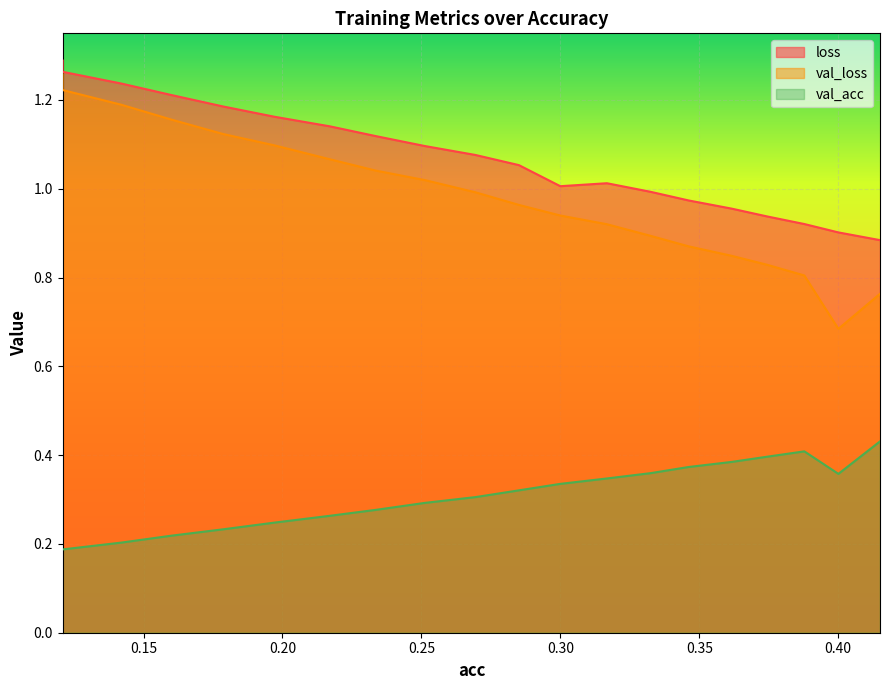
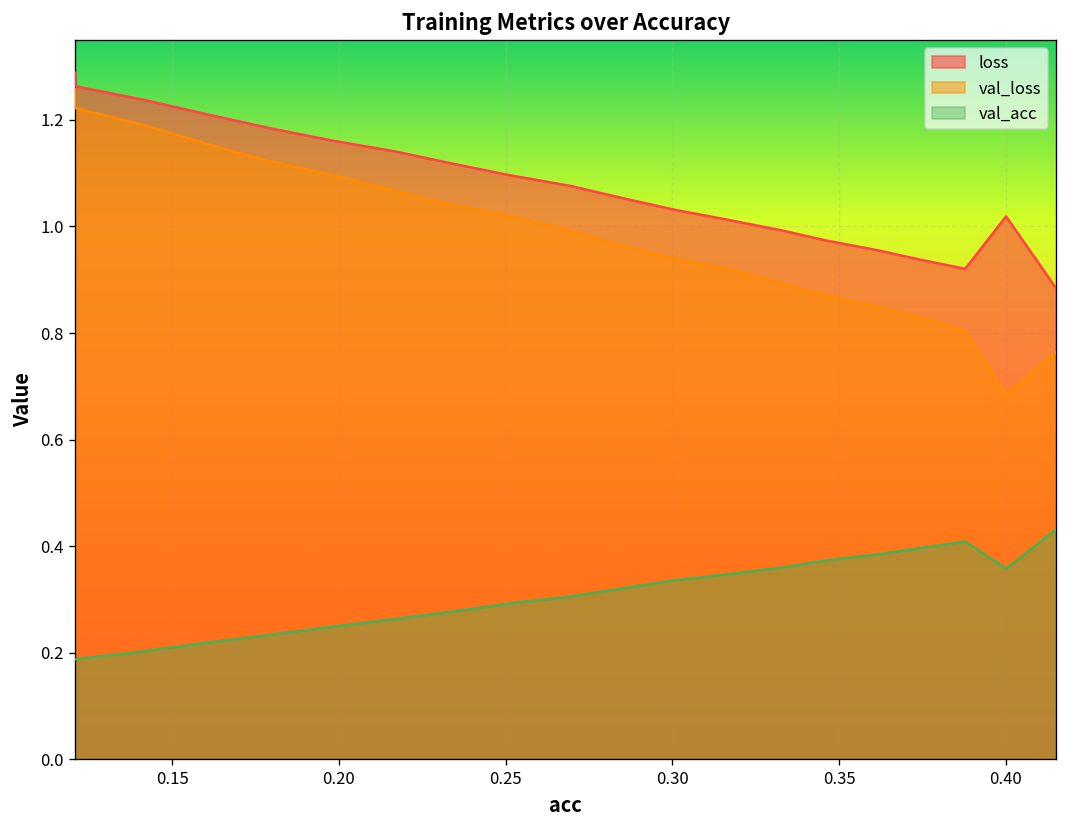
  {
    "loss": {
-     "0.30": 1.01,
-     "0.40": 0.90
+     "0.30": 1.03,
+     "0.40": 1.02
    },
    "val_loss": {
      "0.30": 0.94,
      "0.40": 0.68
    },
    "val_acc": {
      "0.30": 0.34,
      "0.40": 0.36
    }
  }
